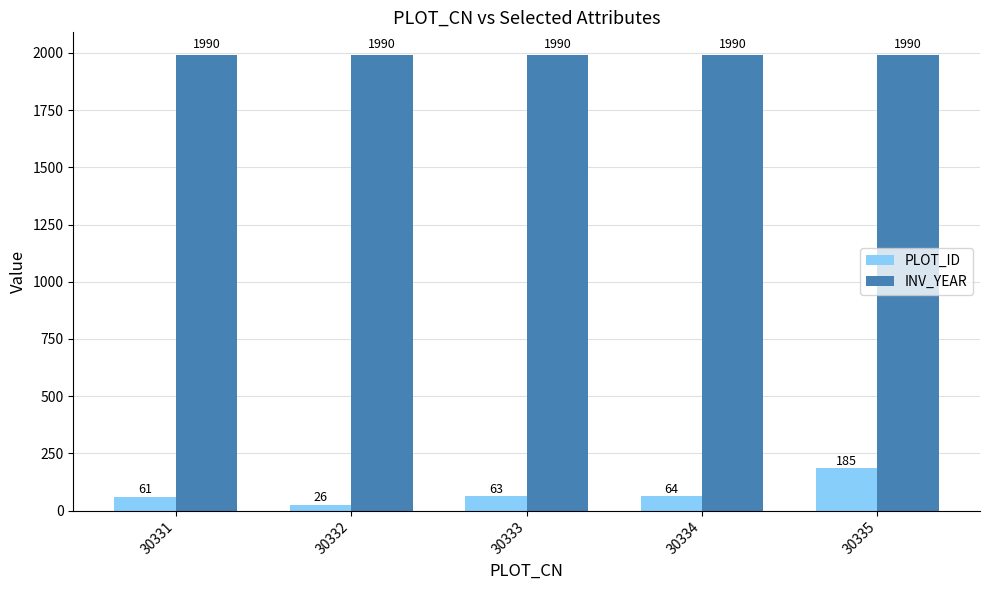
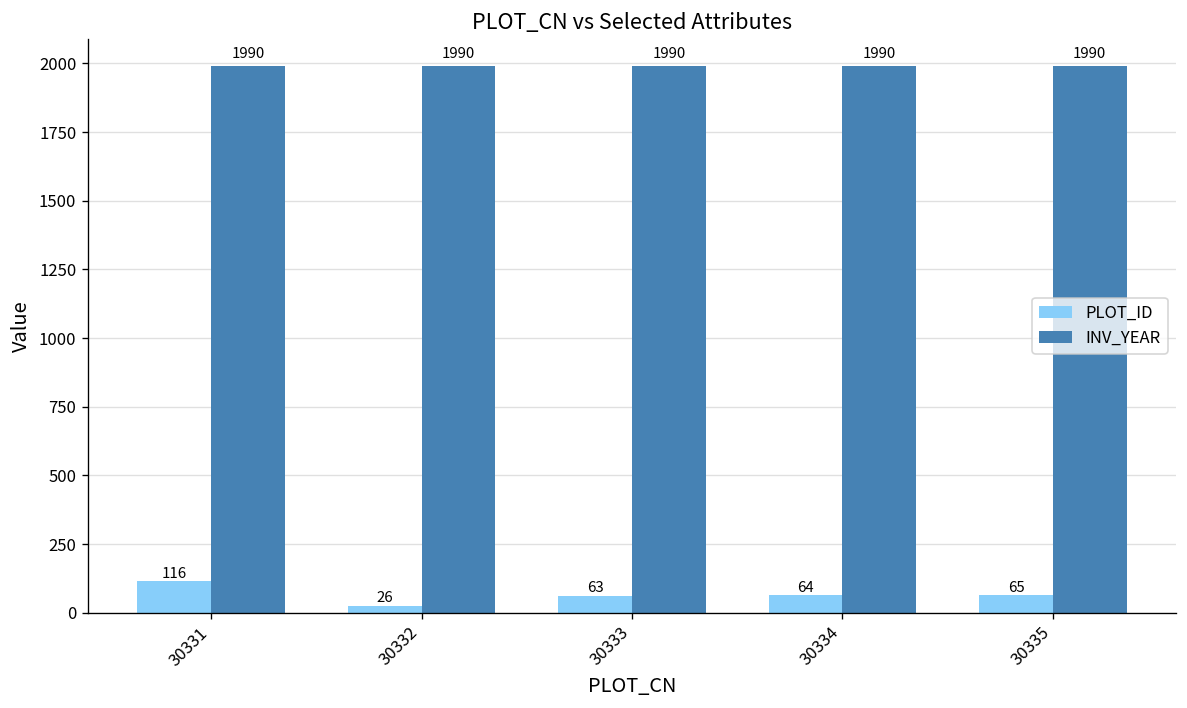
  {
    "PLOT_ID": {
-     "30331": 61,
+     "30331": 116,
      "30332": 26,
      "30333": 63,
      "30334": 64,
-     "30335": 185
+     "30335": 65
    },
    "INV_YEAR": {
      "30331": 1990,
      "30332": 1990,
      "30333": 1990,
      "30334": 1990,
      "30335": 1990
    }
  }
